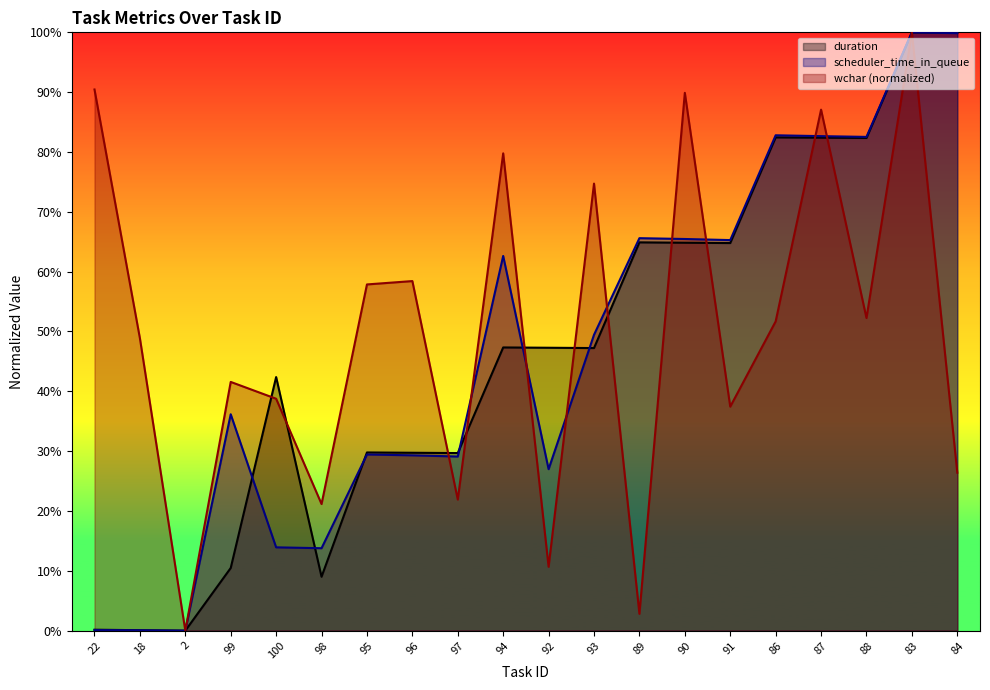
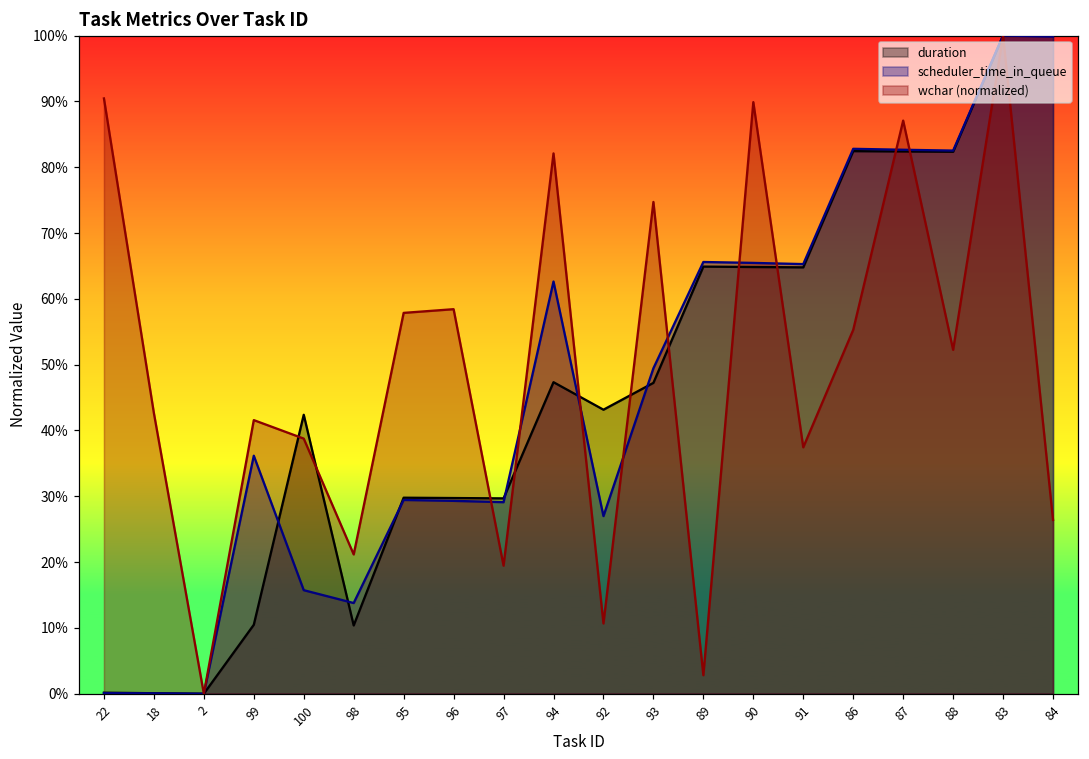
  {
    "duration": {
      "99": "10%",
      "100": "42%",
-     "98": "9%",
+     "98": "10%",
      "97": "30%",
      "94": "47%",
-     "92": "47%",
+     "92": "43%",
      "93": "47%",
      "89": "65%",
      "90": "65%",
      "91": "65%"
    },
    "scheduler_time_in_queue": {
      "99": "36%",
-     "100": "14%",
+     "100": "16%",
      "98": "14%",
      "97": "29%",
      "94": "63%",
      "92": "27%",
      "93": "49%",
      "89": "66%",
      "90": "65%",
      "91": "65%"
    },
    "wchar (normalized)": {
      "22": "90%",
-     "18": "49%",
+     "18": "43%",
      "99": "42%",
      "100": "39%",
      "98": "21%",
      "95": "58%",
      "96": "58%",
-     "97": "22%",
-     "94": "80%",
+     "97": "19%",
+     "94": "82%",
      "92": "11%",
      "93": "75%",
      "89": "3%",
      "90": "90%",
      "91": "37%",
-     "86": "52%",
+     "86": "55%",
      "87": "87%",
      "88": "52%",
      "84": "26%"
    }
  }
